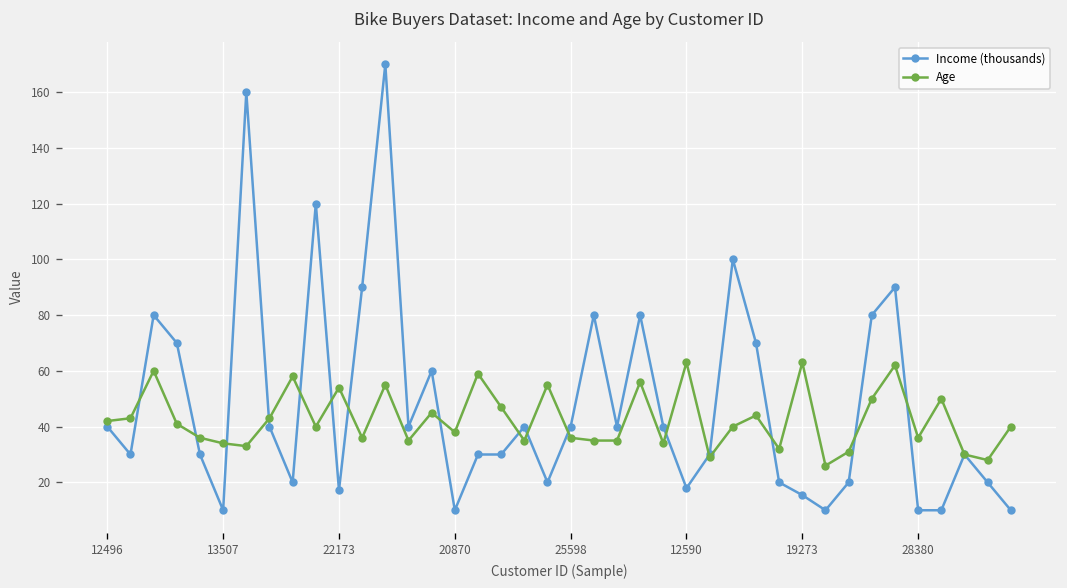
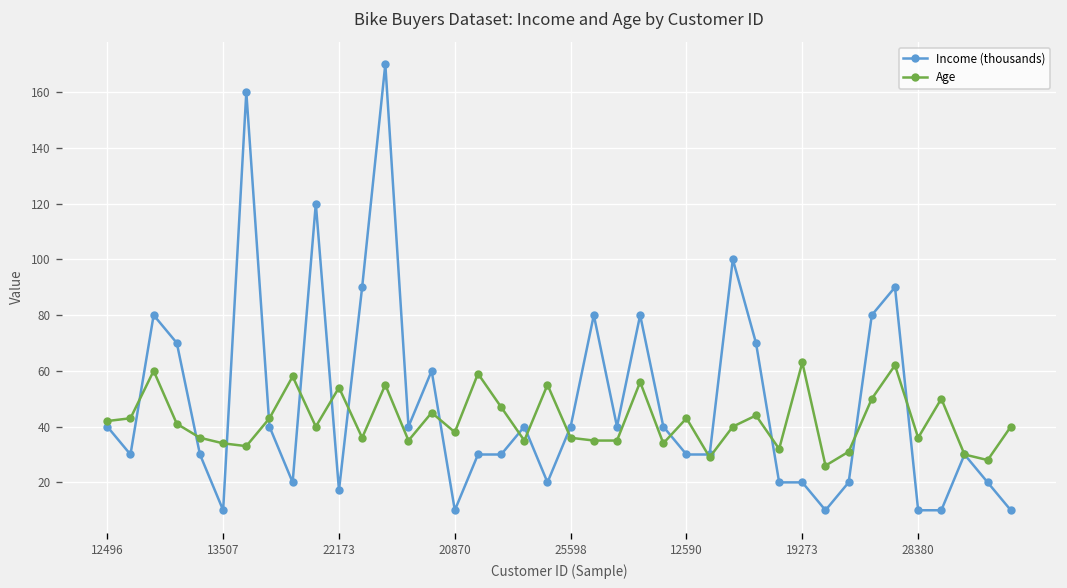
  {
    "Income (thousands)": {
      "12496": 40,
      "13507": 10,
      "22173": 17,
      "20870": 10,
      "25598": 40,
-     "12590": 18,
-     "19273": 15,
+     "12590": 30,
+     "19273": 20,
      "28380": 10
    },
    "Age": {
      "12496": 42,
      "13507": 34,
      "22173": 54,
      "20870": 38,
      "25598": 36,
-     "12590": 63,
+     "12590": 43,
      "19273": 63,
      "28380": 36
    }
  }
